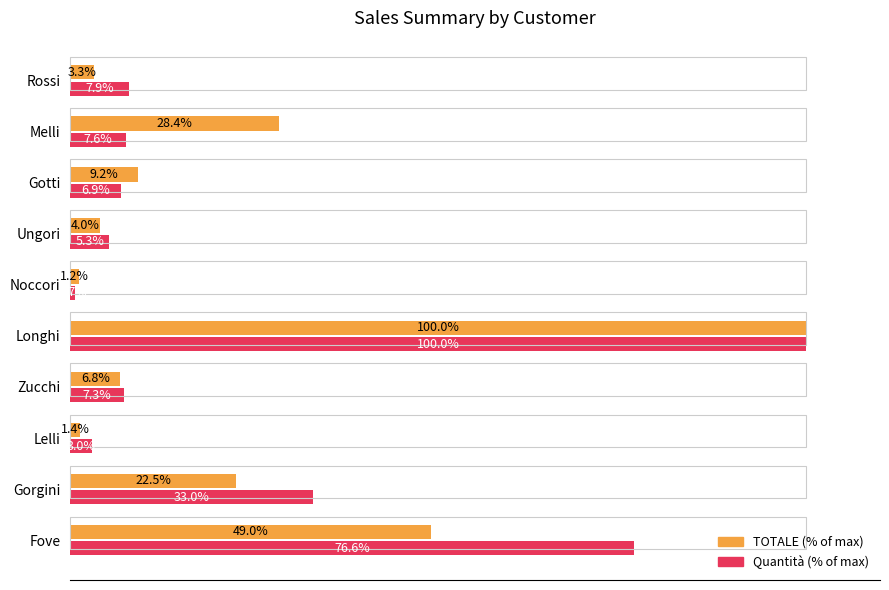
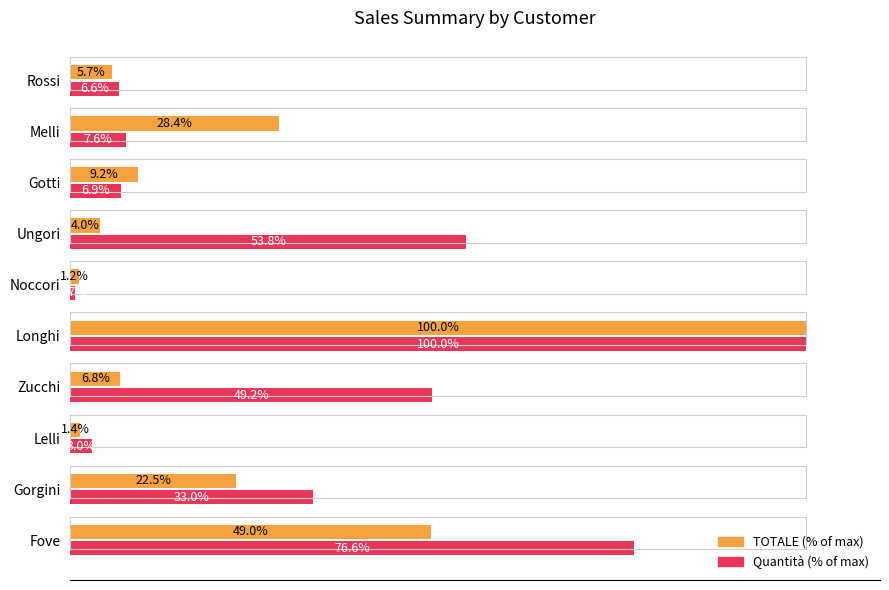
  {
    "TOTALE (% of max)": {
-     "Rossi": "3.3%",
+     "Rossi": "5.7%",
      "Melli": "28.4%",
      "Gotti": "9.2%",
      "Ungori": "4.0%",
      "Noccori": "1.2%",
      "Longhi": "100.0%",
      "Zucchi": "6.8%",
      "Lelli": "1.4%",
      "Gorgini": "22.5%",
      "Fove": "49.0%"
    },
    "Quantità (% of max)": {
-     "Rossi": "7.9%",
+     "Rossi": "6.6%",
      "Melli": "7.6%",
      "Gotti": "6.9%",
-     "Ungori": "5.3%",
+     "Ungori": "53.8%",
      "Longhi": "100.0%",
-     "Zucchi": "7.3%",
+     "Zucchi": "49.2%",
      "Lelli": "3.0%",
      "Gorgini": "33.0%",
      "Fove": "76.6%"
    }
  }
